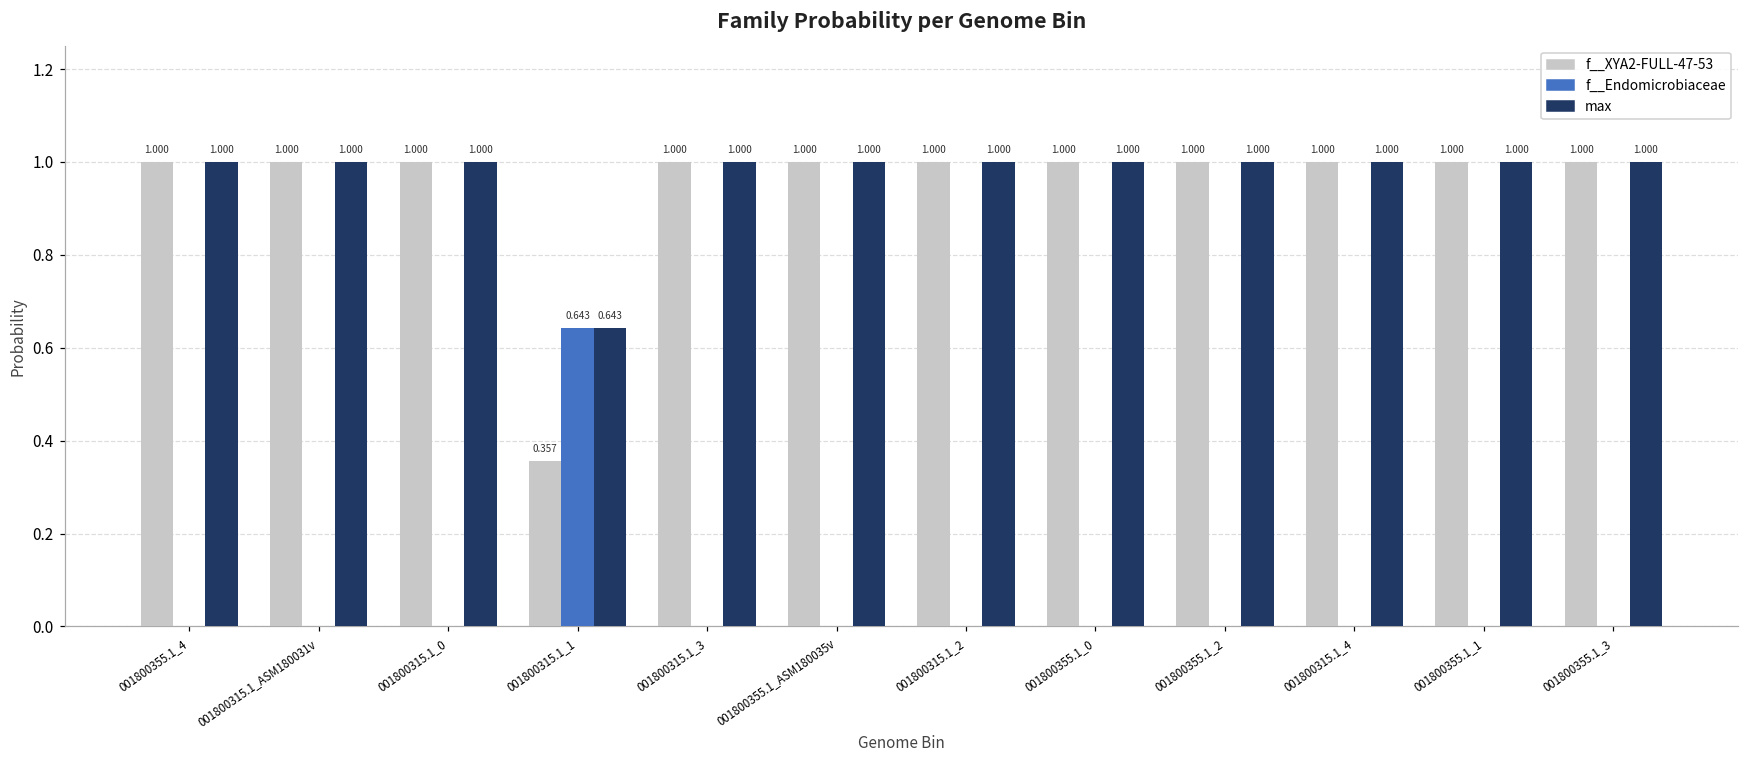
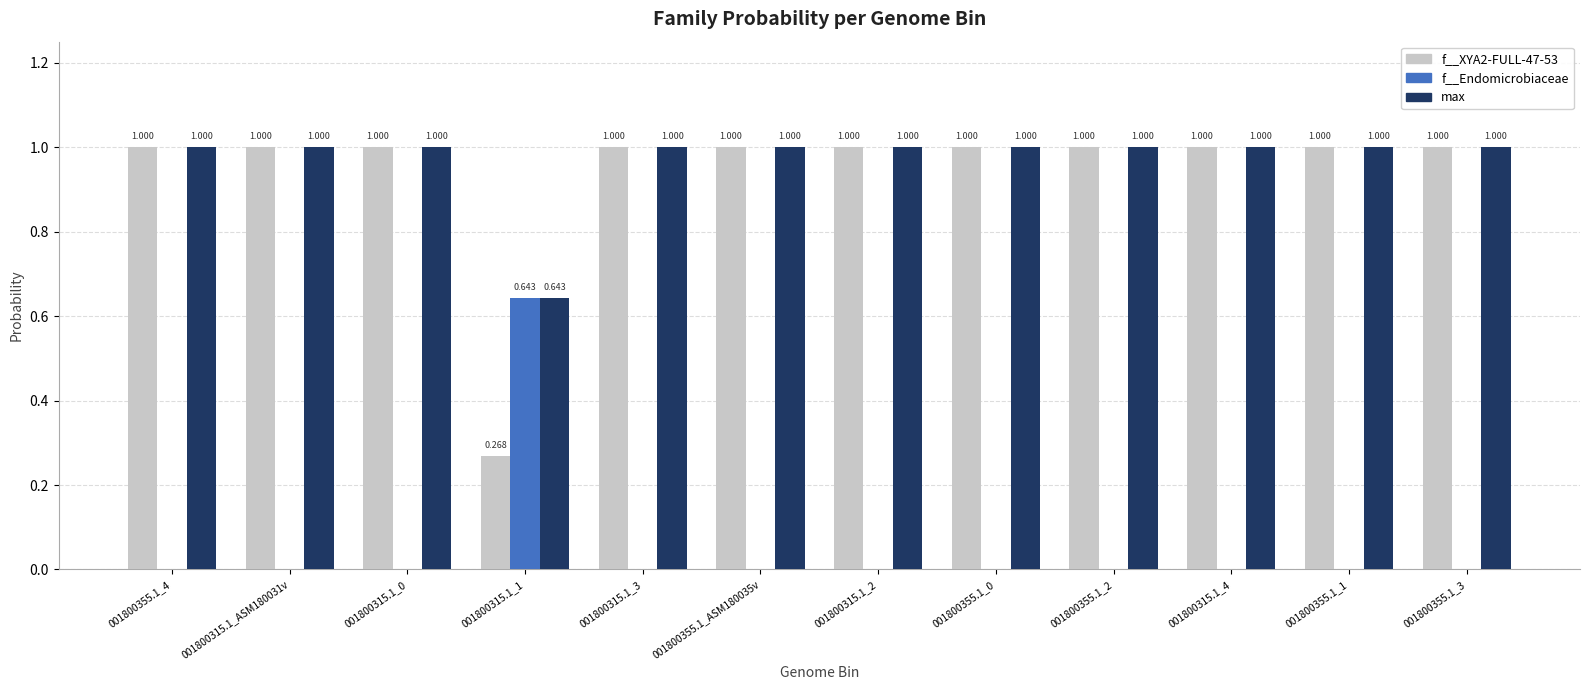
  {
    "f__XYA2-FULL-47-53": {
      "001800355.1_4": 1.000,
      "001800315.1_ASM180031v": 1.000,
      "001800315.1_0": 1.000,
-     "001800315.1_1": 0.357,
+     "001800315.1_1": 0.268,
      "001800315.1_3": 1.000,
      "001800355.1_ASM180035v": 1.000,
      "001800315.1_2": 1.000,
      "001800355.1_0": 1.000,
      "001800355.1_2": 1.000,
      "001800315.1_4": 1.000,
      "001800355.1_1": 1.000,
      "001800355.1_3": 1.000
    },
    "f__Endomicrobiaceae": {
      "001800315.1_1": 0.643
    },
    "max": {
      "001800355.1_4": 1.000,
      "001800315.1_ASM180031v": 1.000,
      "001800315.1_0": 1.000,
      "001800315.1_1": 0.643,
      "001800315.1_3": 1.000,
      "001800355.1_ASM180035v": 1.000,
      "001800315.1_2": 1.000,
      "001800355.1_0": 1.000,
      "001800355.1_2": 1.000,
      "001800315.1_4": 1.000,
      "001800355.1_1": 1.000,
      "001800355.1_3": 1.000
    }
  }
